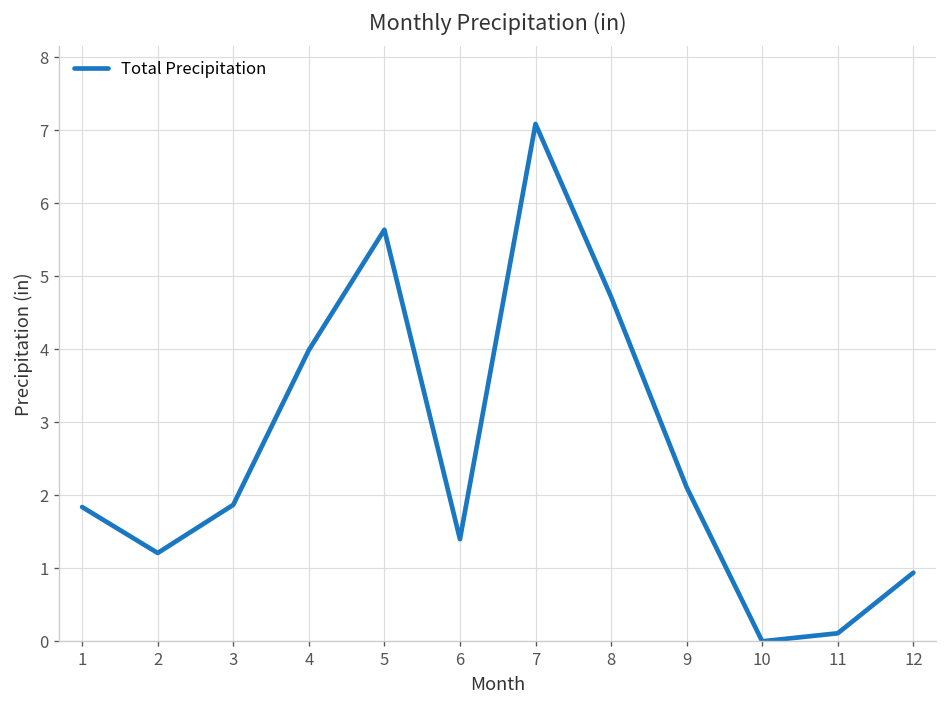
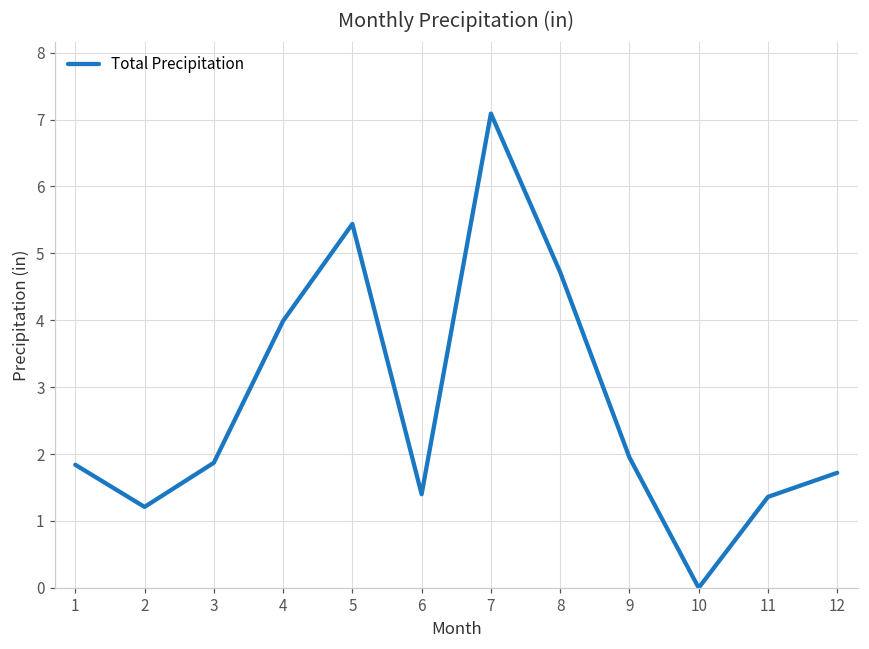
  {
    "1": 1.8,
    "2": 1.2,
    "3": 1.9,
    "4": 4.0,
-   "5": 5.6,
+   "5": 5.4,
    "6": 1.4,
    "7": 7.1,
    "8": 4.7,
-   "9": 2.1,
+   "9": 2.0,
    "10": 0.0,
-   "11": 0.1,
-   "12": 0.9
+   "11": 1.4,
+   "12": 1.7
  }
